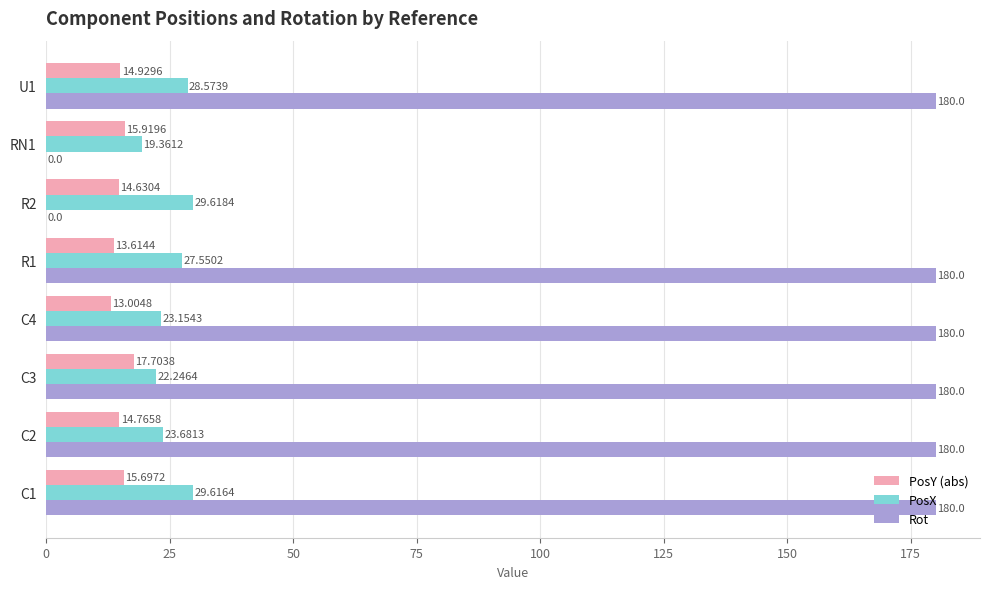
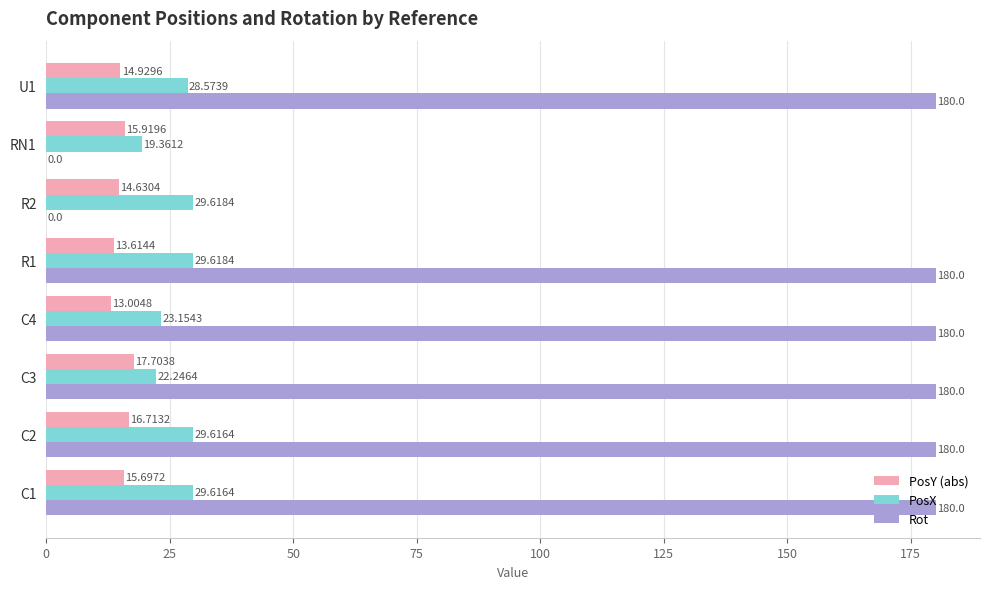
  {
    "PosY (abs)": {
      "U1": 14.9296,
      "RN1": 15.9196,
      "R2": 14.6304,
      "R1": 13.6144,
      "C4": 13.0048,
      "C3": 17.7038,
-     "C2": 14.7658,
+     "C2": 16.7132,
      "C1": 15.6972
    },
    "PosX": {
      "U1": 28.5739,
      "RN1": 19.3612,
      "R2": 29.6184,
-     "R1": 27.5502,
+     "R1": 29.6184,
      "C4": 23.1543,
      "C3": 22.2464,
-     "C2": 23.6813,
+     "C2": 29.6164,
      "C1": 29.6164
    },
    "Rot": {
      "U1": 180.0,
      "RN1": 0.0,
      "R2": 0.0,
      "R1": 180.0,
      "C4": 180.0,
      "C3": 180.0,
      "C2": 180.0,
      "C1": 180.0
    }
  }
